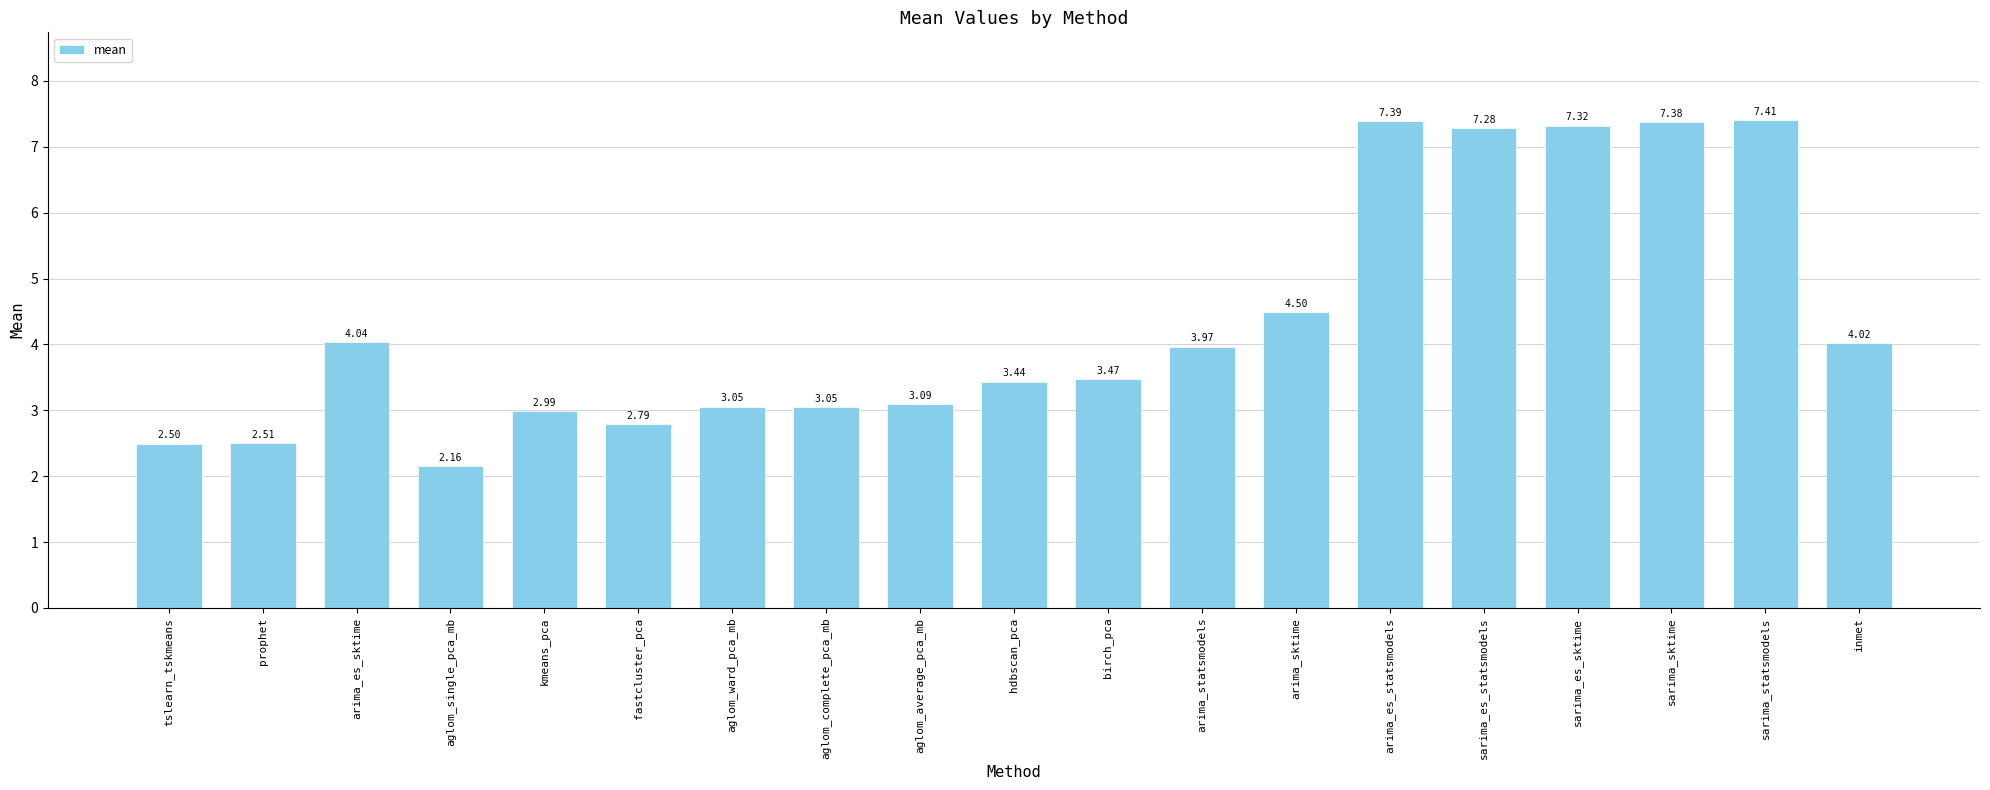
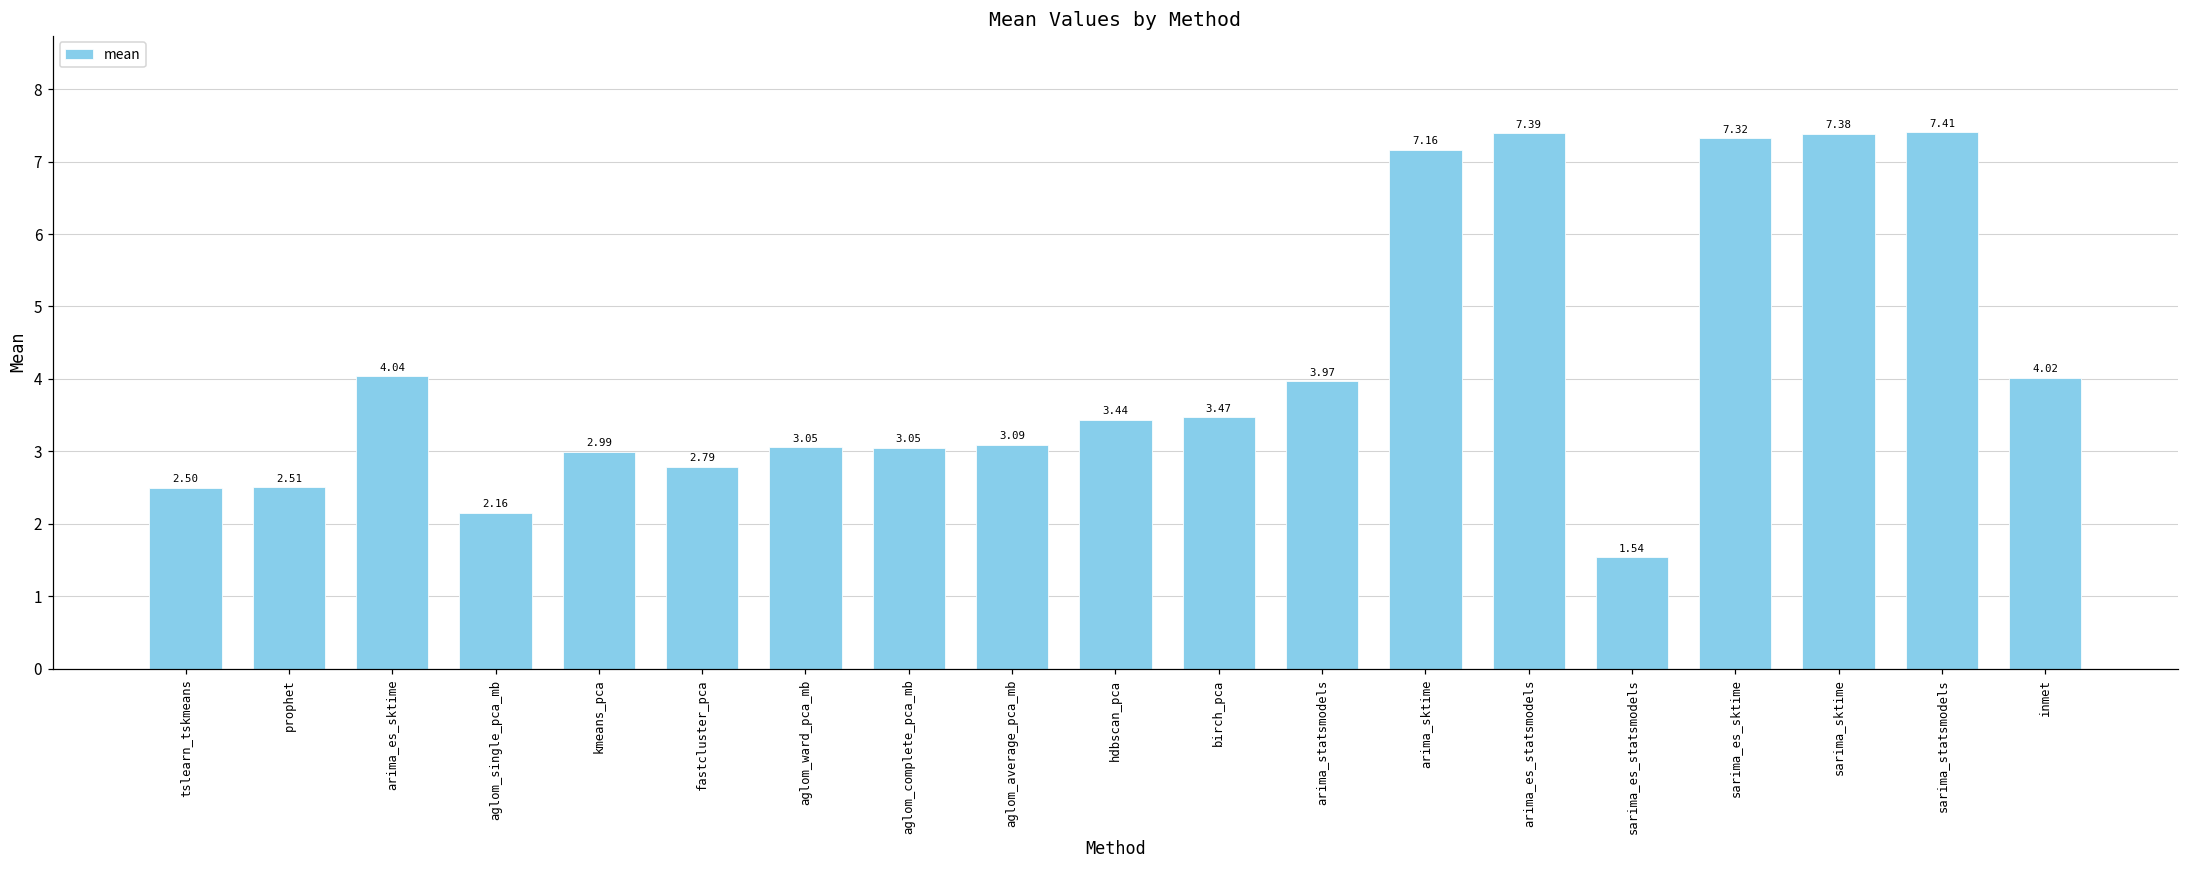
  {
    "tslearn_tskmeans": 2.50,
    "prophet": 2.51,
    "arima_es_sktime": 4.04,
    "aglom_single_pca_mb": 2.16,
    "kmeans_pca": 2.99,
    "fastcluster_pca": 2.79,
    "aglom_ward_pca_mb": 3.05,
    "aglom_complete_pca_mb": 3.05,
    "aglom_average_pca_mb": 3.09,
    "hdbscan_pca": 3.44,
    "birch_pca": 3.47,
    "arima_statsmodels": 3.97,
-   "arima_sktime": 4.50,
+   "arima_sktime": 7.16,
    "arima_es_statsmodels": 7.39,
-   "sarima_es_statsmodels": 7.28,
+   "sarima_es_statsmodels": 1.54,
    "sarima_es_sktime": 7.32,
    "sarima_sktime": 7.38,
    "sarima_statsmodels": 7.41,
    "inmet": 4.02
  }
